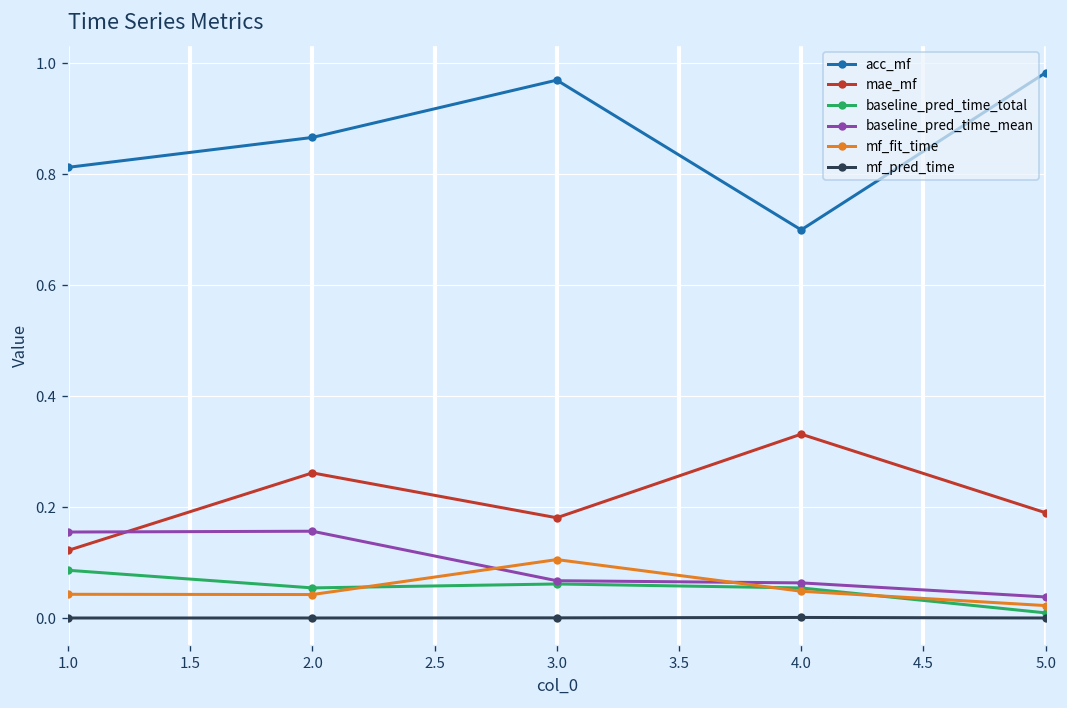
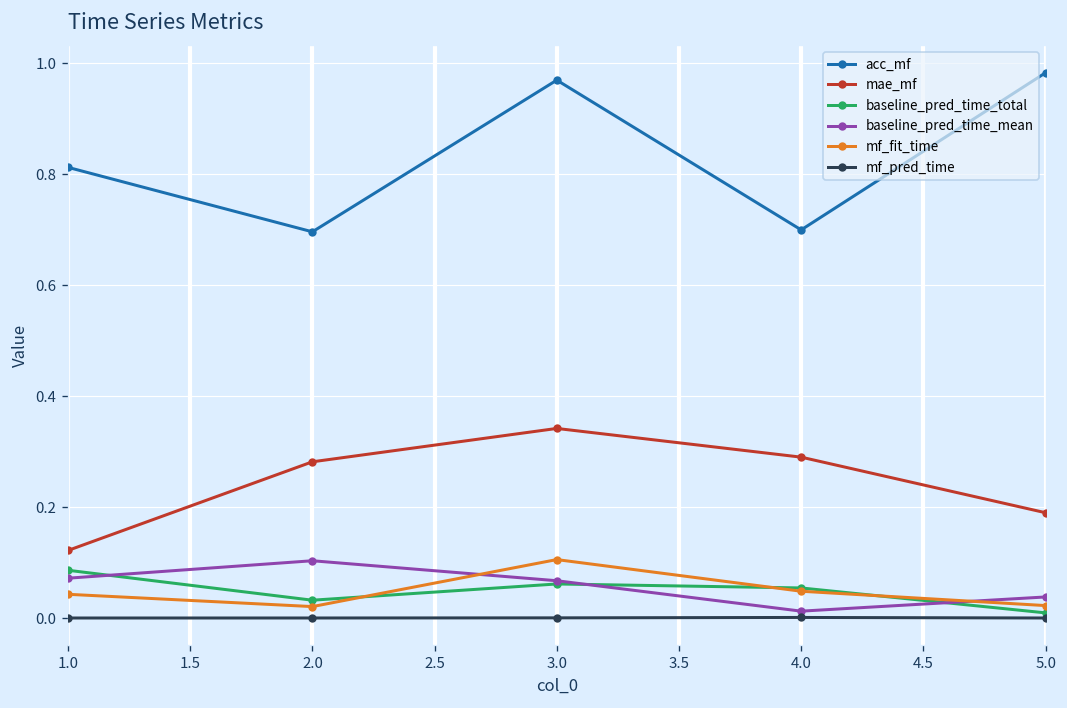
  {
    "acc_mf": {
      "1.0": 0.81,
-     "2.0": 0.87,
+     "2.0": 0.70,
      "3.0": 0.97,
      "4.0": 0.70,
      "5.0": 0.98
    },
    "mae_mf": {
      "1.0": 0.12,
-     "2.0": 0.26,
-     "3.0": 0.18,
-     "4.0": 0.33,
+     "2.0": 0.28,
+     "3.0": 0.34,
+     "4.0": 0.29,
      "5.0": 0.19
    },
    "baseline_pred_time_total": {
      "1.0": 0.09,
-     "2.0": 0.05,
+     "2.0": 0.03,
      "3.0": 0.06,
      "4.0": 0.05,
      "5.0": 0.01
    },
    "baseline_pred_time_mean": {
-     "1.0": 0.16,
-     "2.0": 0.16,
+     "1.0": 0.07,
+     "2.0": 0.10,
      "3.0": 0.07,
-     "4.0": 0.06,
+     "4.0": 0.01,
      "5.0": 0.04
    },
    "mf_fit_time": {
      "1.0": 0.04,
-     "2.0": 0.04,
+     "2.0": 0.02,
      "3.0": 0.11,
      "4.0": 0.05,
      "5.0": 0.02
    },
    "mf_pred_time": {
      "1.0": 0.00,
      "2.0": 0.00,
      "3.0": 0.00,
      "4.0": 0.00,
      "5.0": 0.00
    }
  }
